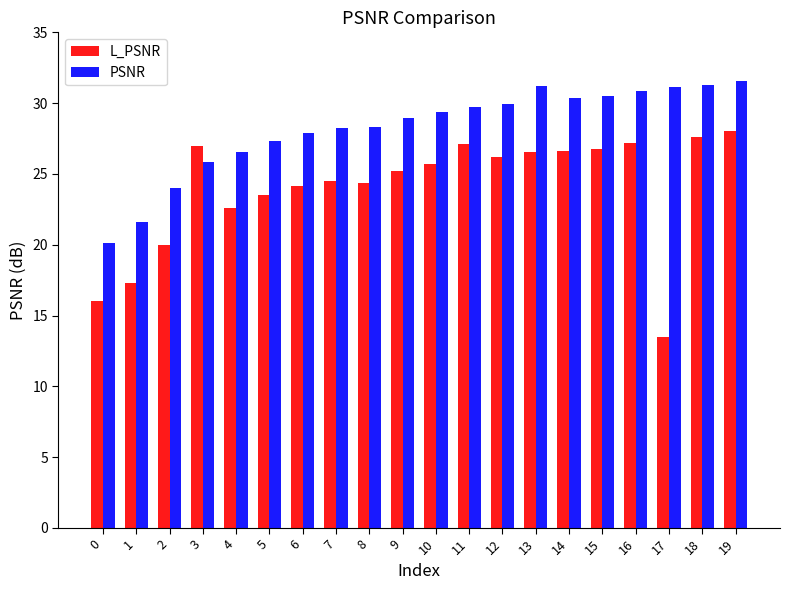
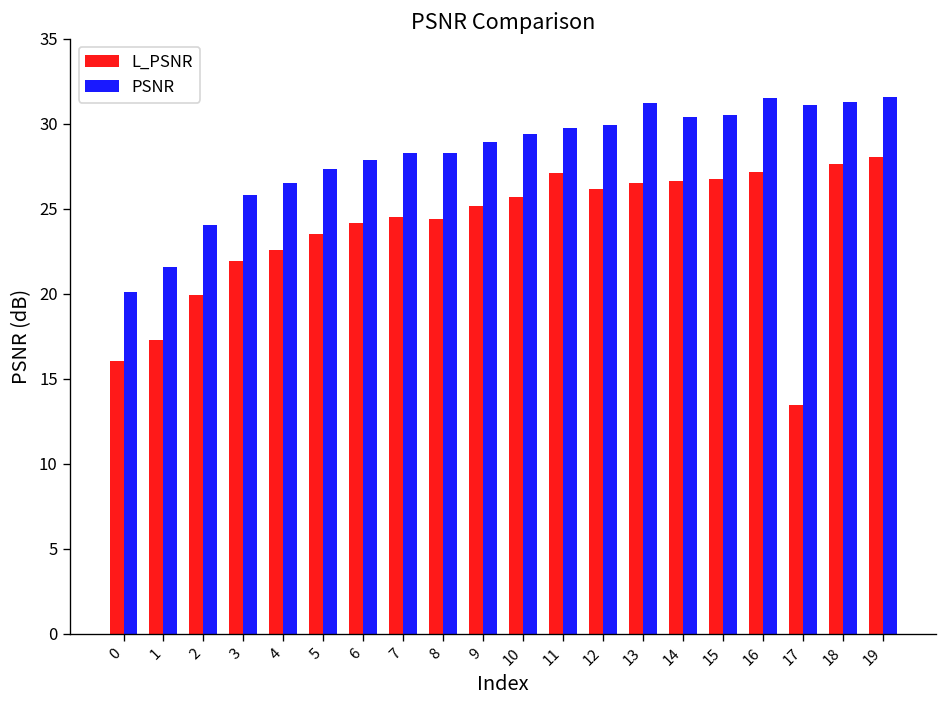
  {
    "L_PSNR": {
      "0": 16.0,
      "1": 17.3,
      "2": 20.0,
-     "3": 27.0,
+     "3": 21.9,
      "4": 22.6,
      "5": 23.5,
      "6": 24.2,
      "7": 24.5,
      "8": 24.4,
      "9": 25.2,
      "10": 25.7,
      "11": 27.1,
      "12": 26.2,
      "13": 26.5,
      "14": 26.6,
      "15": 26.7,
      "16": 27.1,
      "17": 13.5,
      "18": 27.6,
      "19": 28.0
    },
    "PSNR": {
      "0": 20.1,
      "1": 21.6,
      "2": 24.0,
      "3": 25.8,
      "4": 26.5,
      "5": 27.3,
      "6": 27.9,
      "7": 28.3,
      "8": 28.3,
      "9": 28.9,
      "10": 29.4,
      "11": 29.8,
      "12": 29.9,
      "13": 31.2,
      "14": 30.4,
      "15": 30.5,
-     "16": 30.8,
+     "16": 31.5,
      "17": 31.1,
      "18": 31.3,
      "19": 31.6
    }
  }
